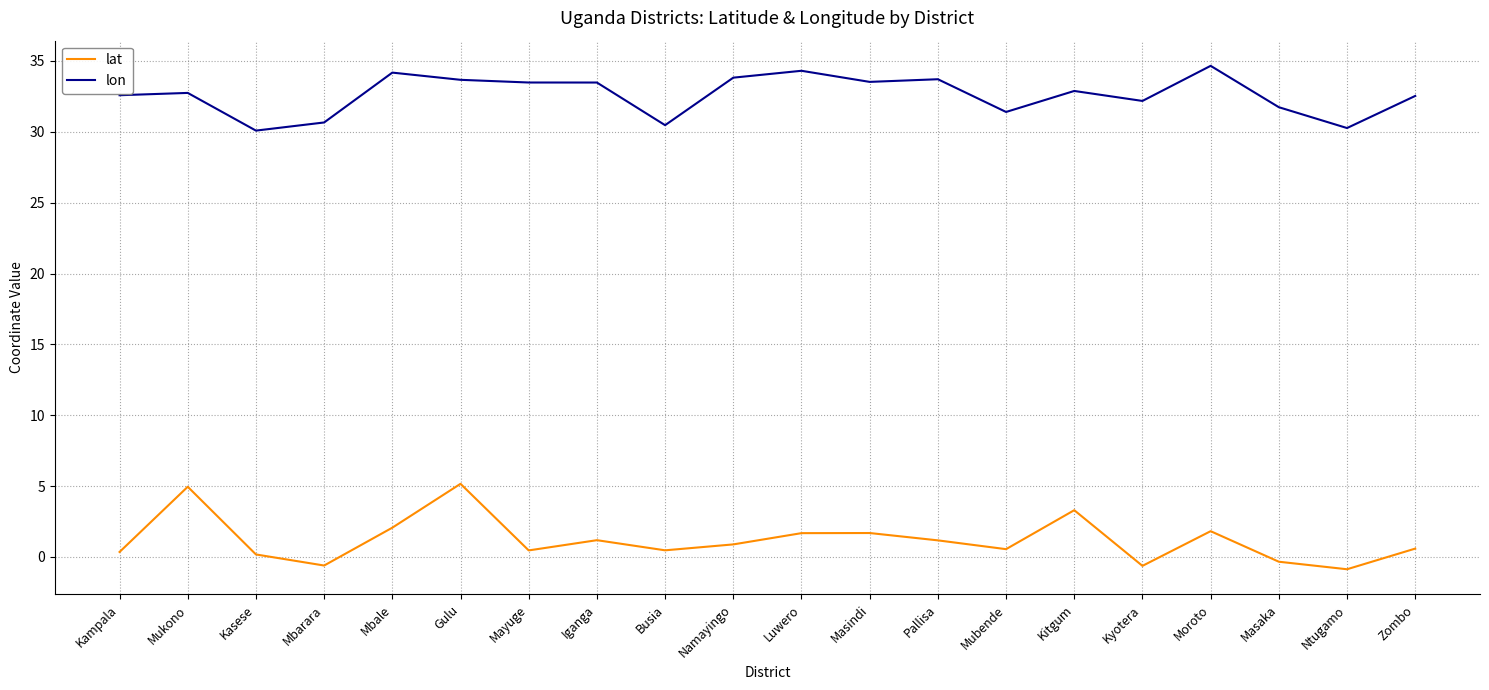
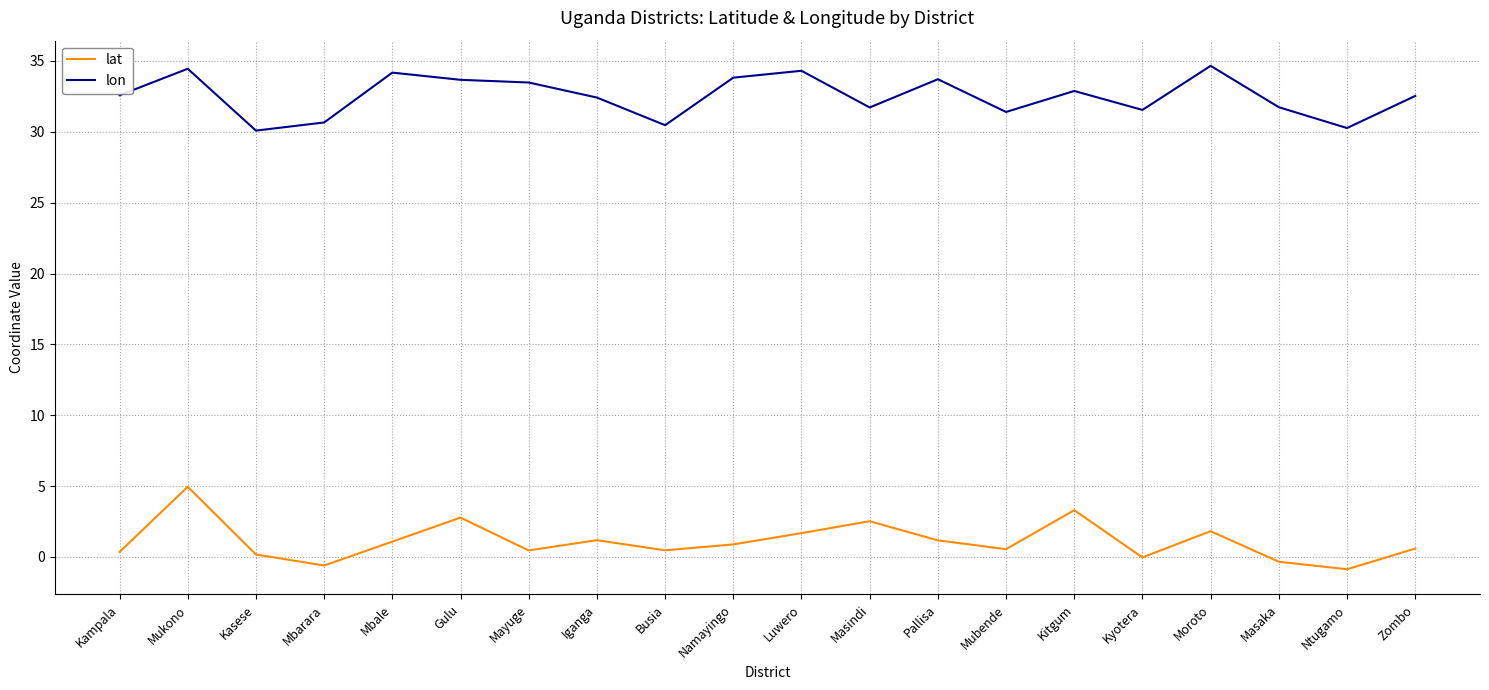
  {
    "lat": {
      "Kampala": 0.3,
      "Mukono": 5.0,
      "Kasese": 0.2,
      "Mbarara": -0.6,
-     "Mbale": 2.1,
-     "Gulu": 5.2,
+     "Mbale": 1.1,
+     "Gulu": 2.8,
      "Mayuge": 0.5,
      "Iganga": 1.2,
      "Busia": 0.5,
      "Namayingo": 0.9,
      "Luwero": 1.7,
-     "Masindi": 1.7,
+     "Masindi": 2.5,
      "Pallisa": 1.2,
      "Mubende": 0.5,
      "Kitgum": 3.3,
-     "Kyotera": -0.6,
+     "Kyotera": 0.0,
      "Moroto": 1.8,
      "Masaka": -0.3,
      "Ntugamo": -0.9,
      "Zombo": 0.6
    },
    "lon": {
      "Kampala": 32.6,
-     "Mukono": 32.7,
+     "Mukono": 34.5,
      "Kasese": 30.1,
      "Mbarara": 30.7,
      "Mbale": 34.2,
      "Gulu": 33.7,
      "Mayuge": 33.5,
-     "Iganga": 33.5,
+     "Iganga": 32.4,
      "Busia": 30.5,
      "Namayingo": 33.8,
      "Luwero": 34.3,
-     "Masindi": 33.5,
+     "Masindi": 31.7,
      "Pallisa": 33.7,
      "Mubende": 31.4,
      "Kitgum": 32.9,
-     "Kyotera": 32.2,
+     "Kyotera": 31.5,
      "Moroto": 34.7,
      "Masaka": 31.7,
      "Ntugamo": 30.3,
      "Zombo": 32.5
    }
  }
